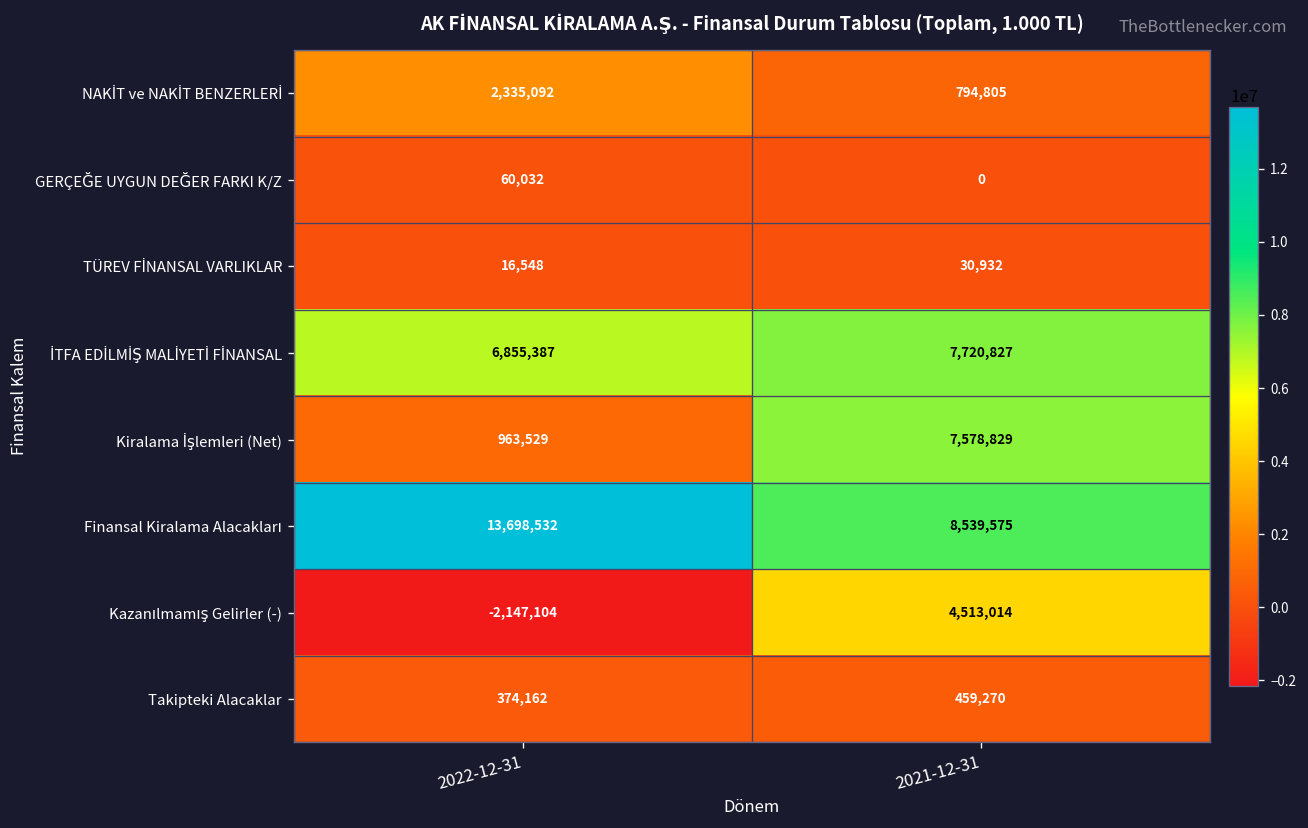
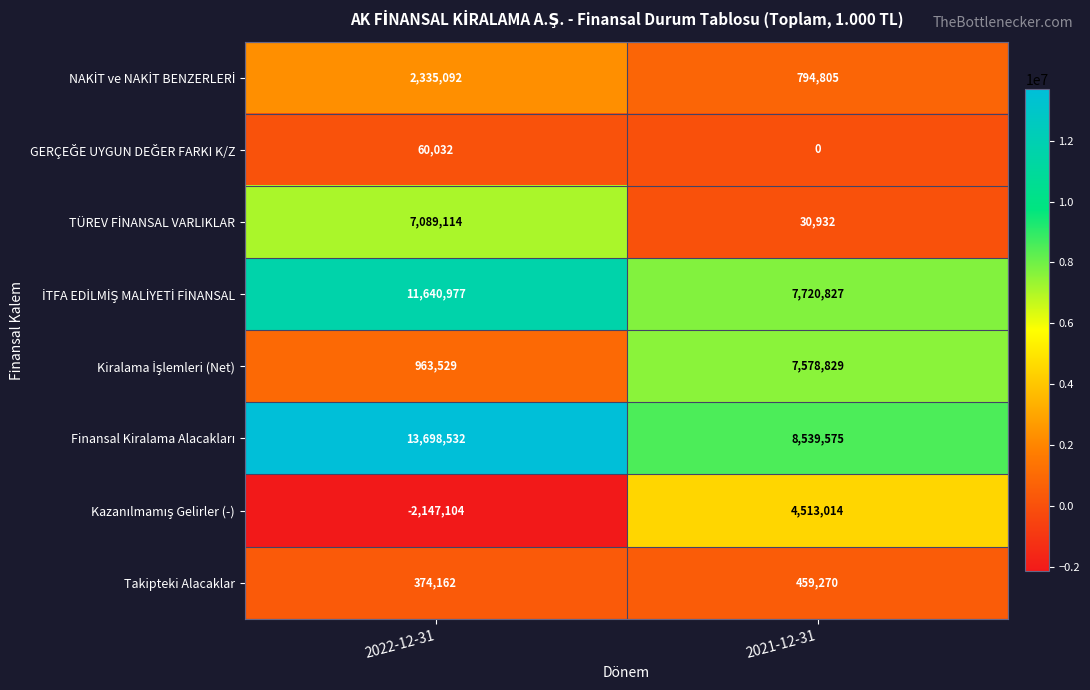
  {
    "NAKİT ve NAKİT BENZERLERİ": {
      "2022-12-31": "2,335,092",
      "2021-12-31": "794,805"
    },
    "GERÇEĞE UYGUN DEĞER FARKI K/Z": {
      "2022-12-31": "60,032",
      "2021-12-31": "0"
    },
    "TÜREV FİNANSAL VARLIKLAR": {
-     "2022-12-31": "16,548",
+     "2022-12-31": "7,089,114",
      "2021-12-31": "30,932"
    },
    "İTFA EDİLMİŞ MALİYETİ FİNANSAL": {
-     "2022-12-31": "6,855,387",
+     "2022-12-31": "11,640,977",
      "2021-12-31": "7,720,827"
    },
    "Kiralama İşlemleri (Net)": {
      "2022-12-31": "963,529",
      "2021-12-31": "7,578,829"
    },
    "Finansal Kiralama Alacakları": {
      "2022-12-31": "13,698,532",
      "2021-12-31": "8,539,575"
    },
    "Kazanılmamış Gelirler (-)": {
      "2022-12-31": "-2,147,104",
      "2021-12-31": "4,513,014"
    },
    "Takipteki Alacaklar": {
      "2022-12-31": "374,162",
      "2021-12-31": "459,270"
    }
  }
